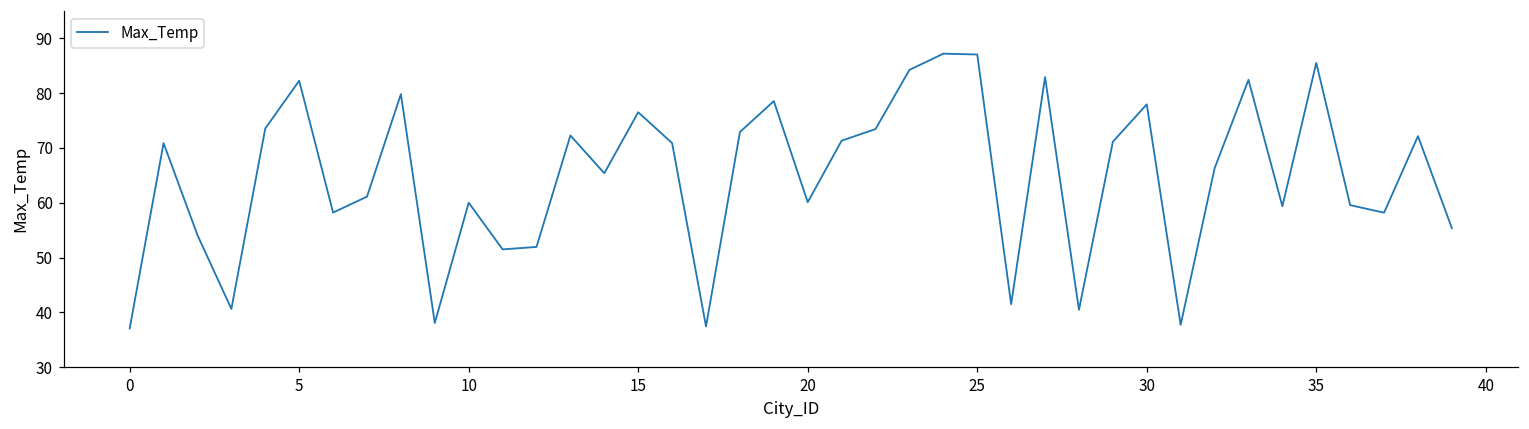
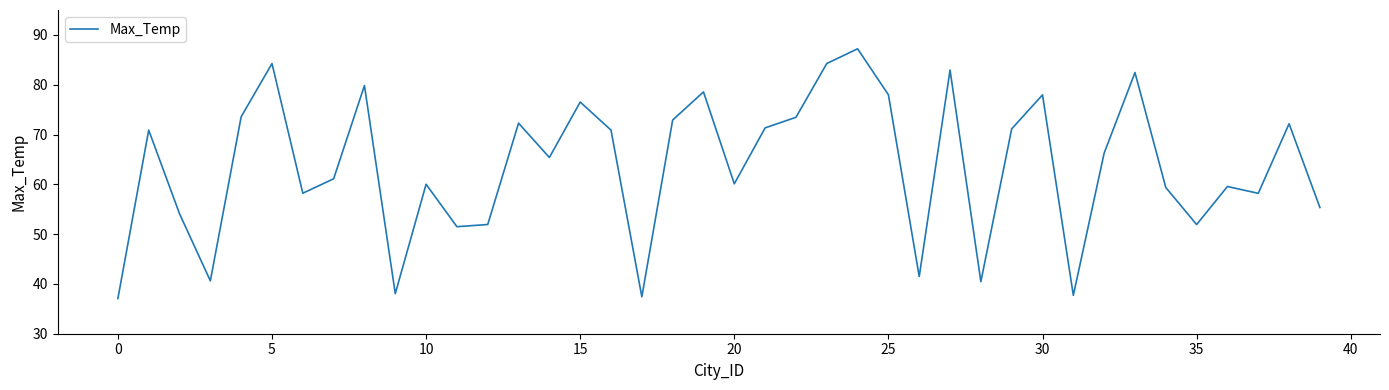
  {
    "0": 37,
-   "5": 82,
+   "5": 84,
    "10": 60,
    "15": 77,
    "20": 60,
-   "25": 87,
+   "25": 78,
    "30": 78,
-   "35": 86
+   "35": 52
  }
